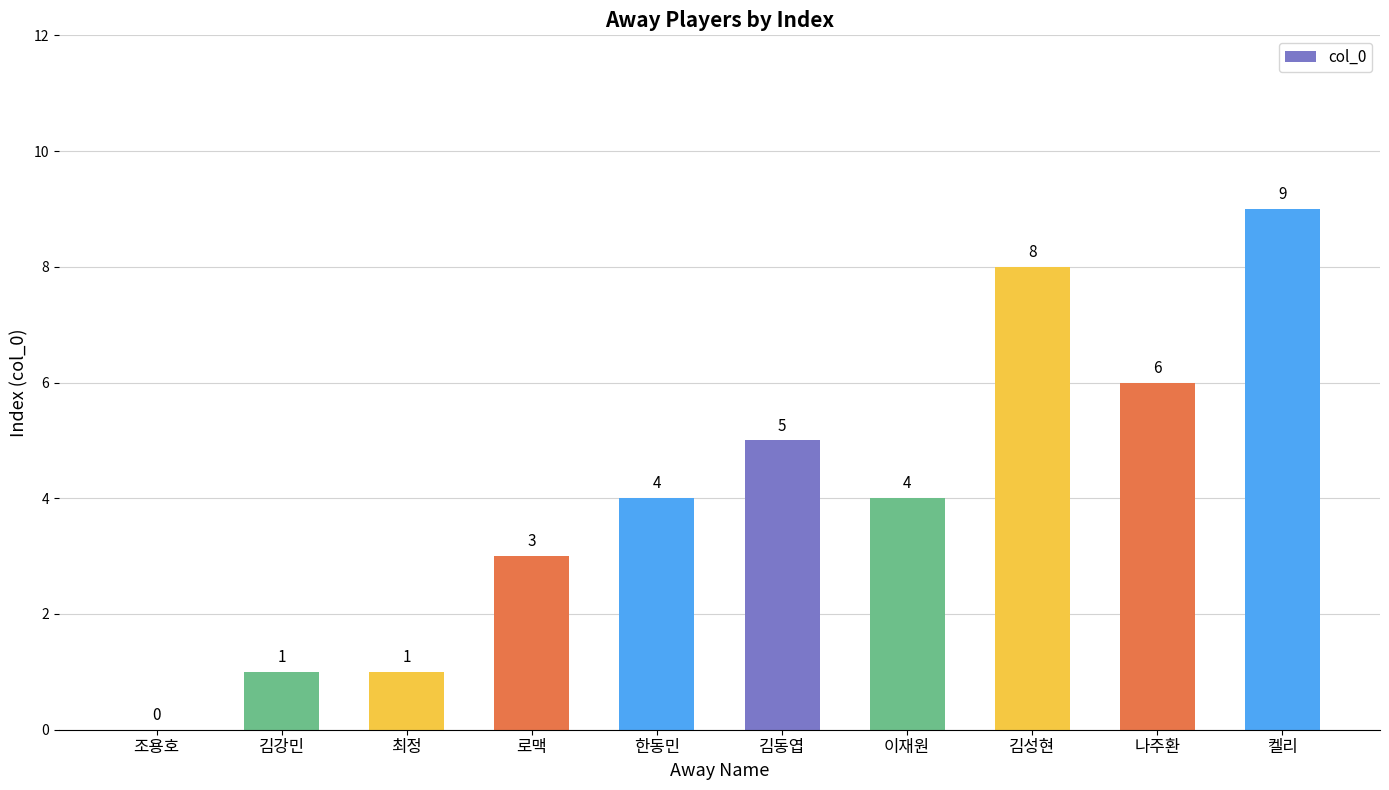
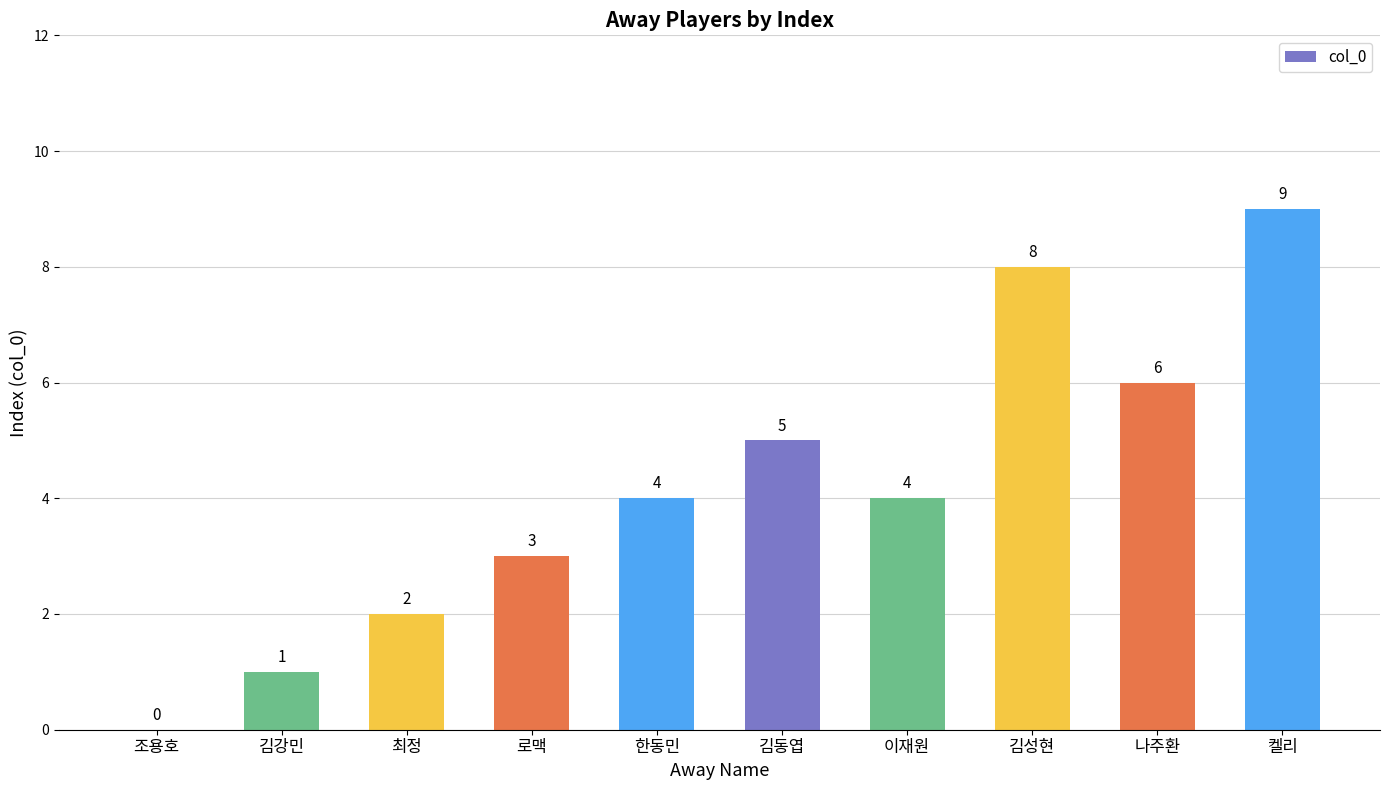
  {
    "조용호": 0,
    "김강민": 1,
-   "최정": 1,
+   "최정": 2,
    "로맥": 3,
    "한동민": 4,
    "김동엽": 5,
    "이재원": 4,
    "김성현": 8,
    "나주환": 6,
    "켈리": 9
  }
